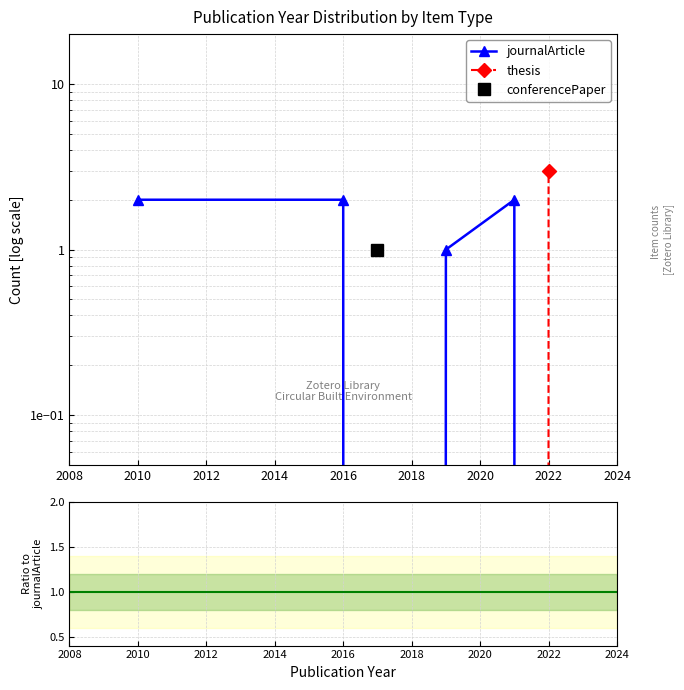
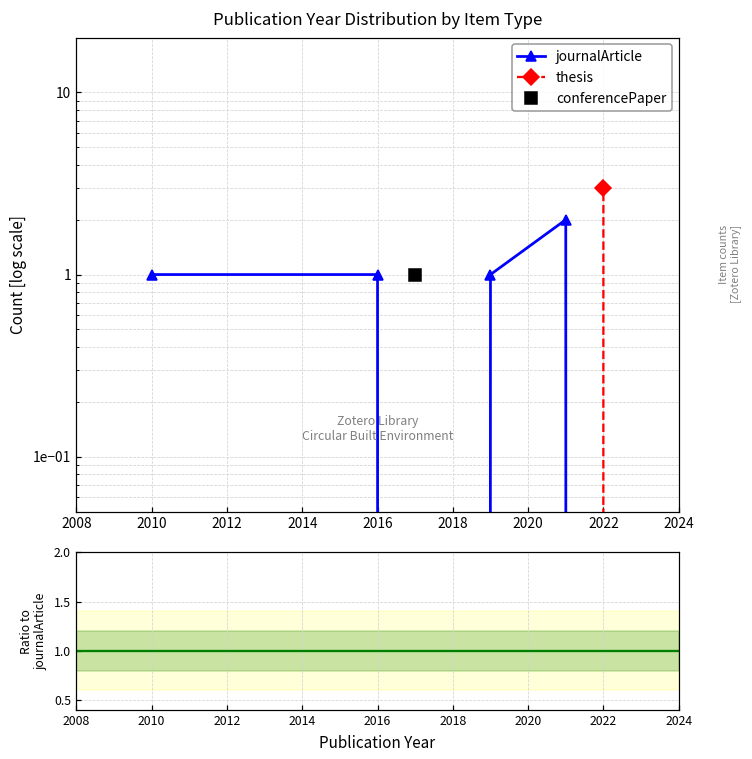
  {
    "Publication Year Distribution by Item Type": {
      "journalArticle": {
-       "2010": 2,
-       "2016": 2
+       "2010": 1,
+       "2016": 1
      },
      "thesis": {
        "2022": 3
      }
    }
  }
